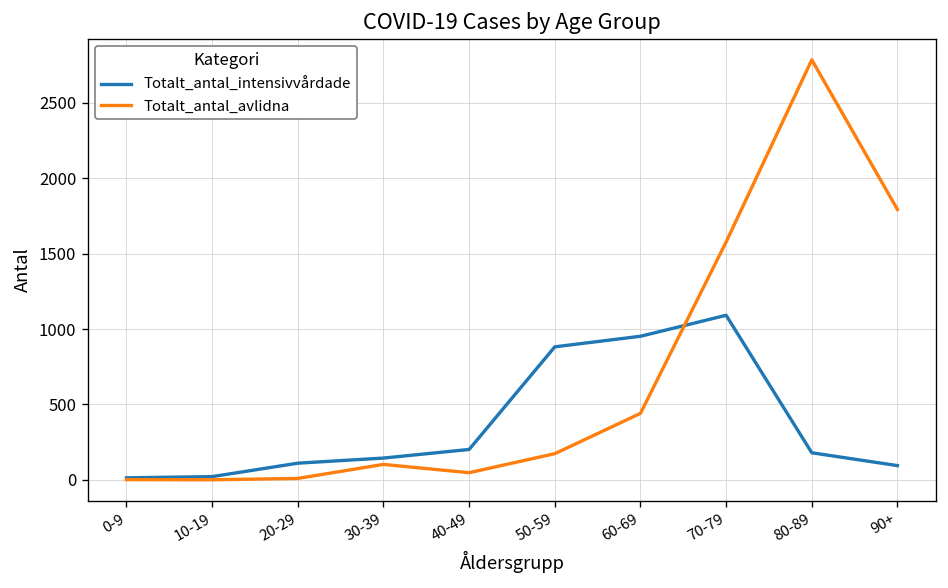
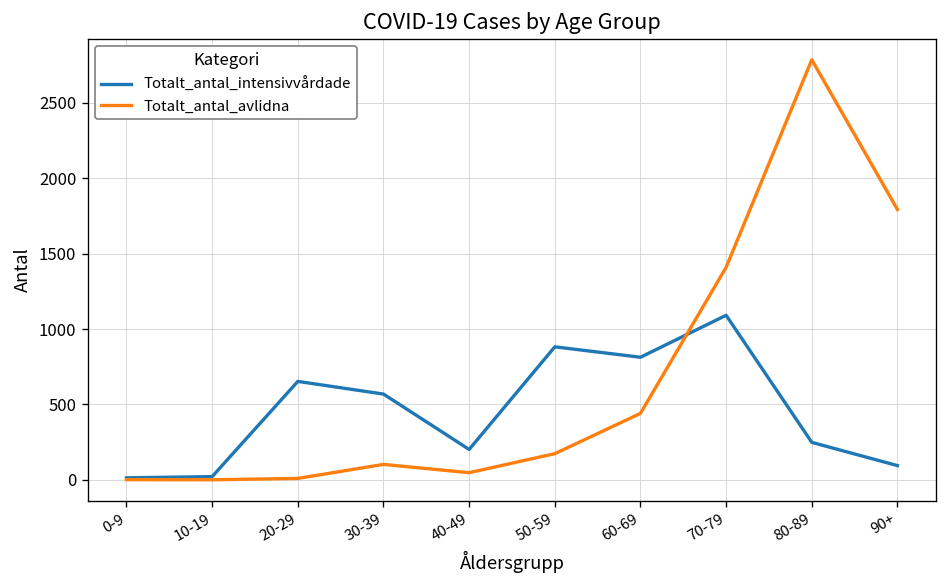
  {
    "Totalt_antal_intensivvårdade": {
      "10-19": 20,
-     "20-29": 110,
-     "30-39": 150,
+     "20-29": 650,
+     "30-39": 570,
      "40-49": 200,
      "50-59": 880,
-     "60-69": 950,
+     "60-69": 810,
      "70-79": 1090,
-     "80-89": 180,
+     "80-89": 250,
      "90+": 100
    },
    "Totalt_antal_avlidna": {
      "10-19": 0,
      "20-29": 10,
      "30-39": 100,
      "40-49": 50,
      "50-59": 170,
      "60-69": 440,
-     "70-79": 1580,
+     "70-79": 1410,
      "80-89": 2780,
      "90+": 1790
    }
  }
